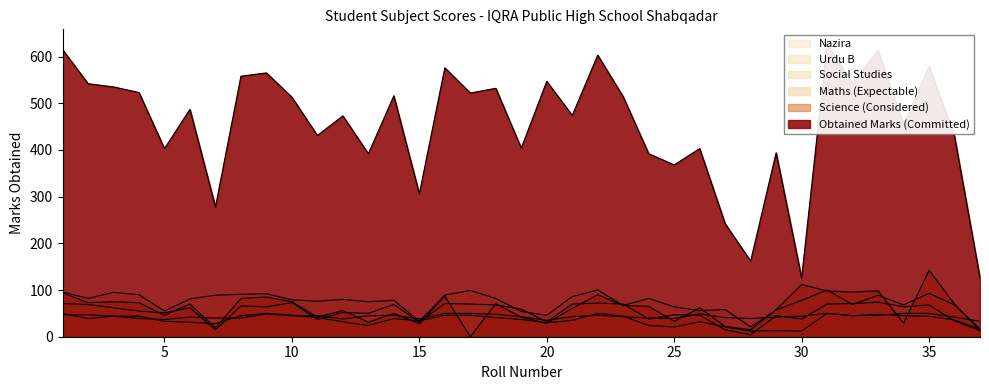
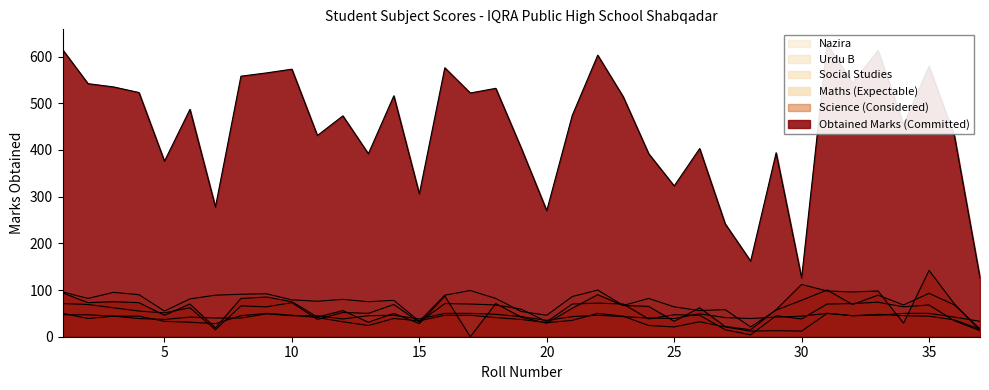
  {
    "Science (Considered)": {
      "25": 30,
      "30": 110,
      "35": 140
    },
    "Obtained Marks (Committed)": {
-     "5": 400,
-     "10": 510,
+     "5": 380,
+     "10": 570,
      "15": 310,
-     "20": 550,
-     "25": 370,
+     "20": 270,
+     "25": 320,
      "30": 130
    }
  }
